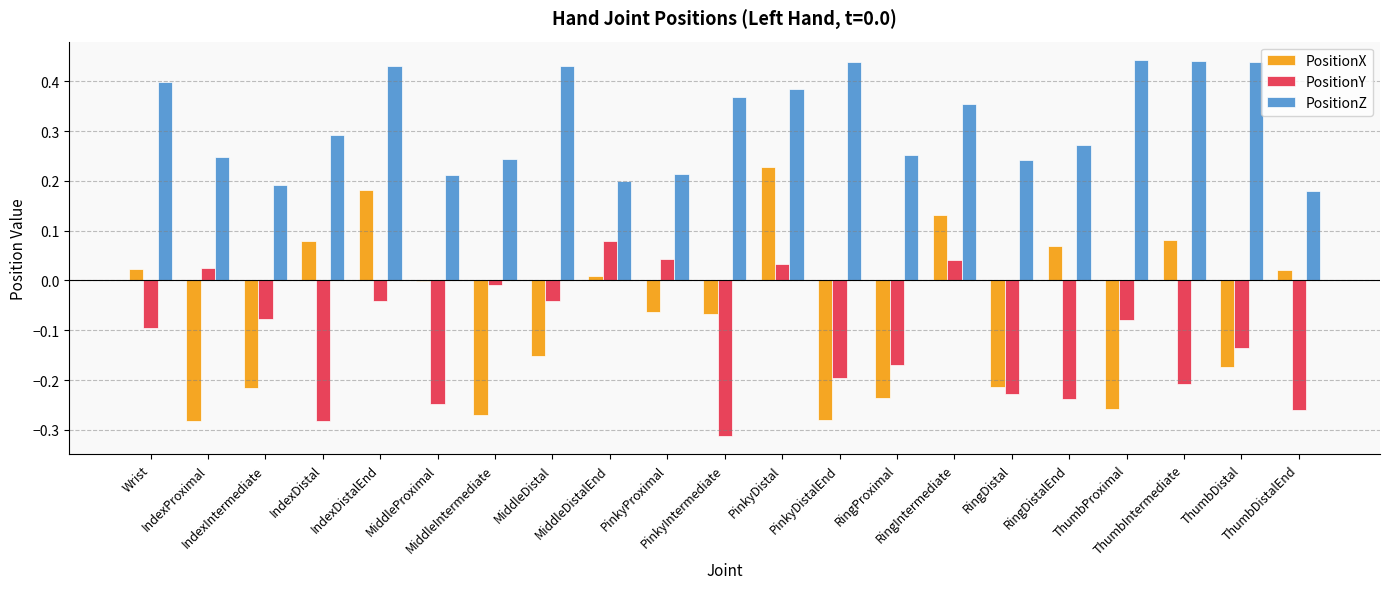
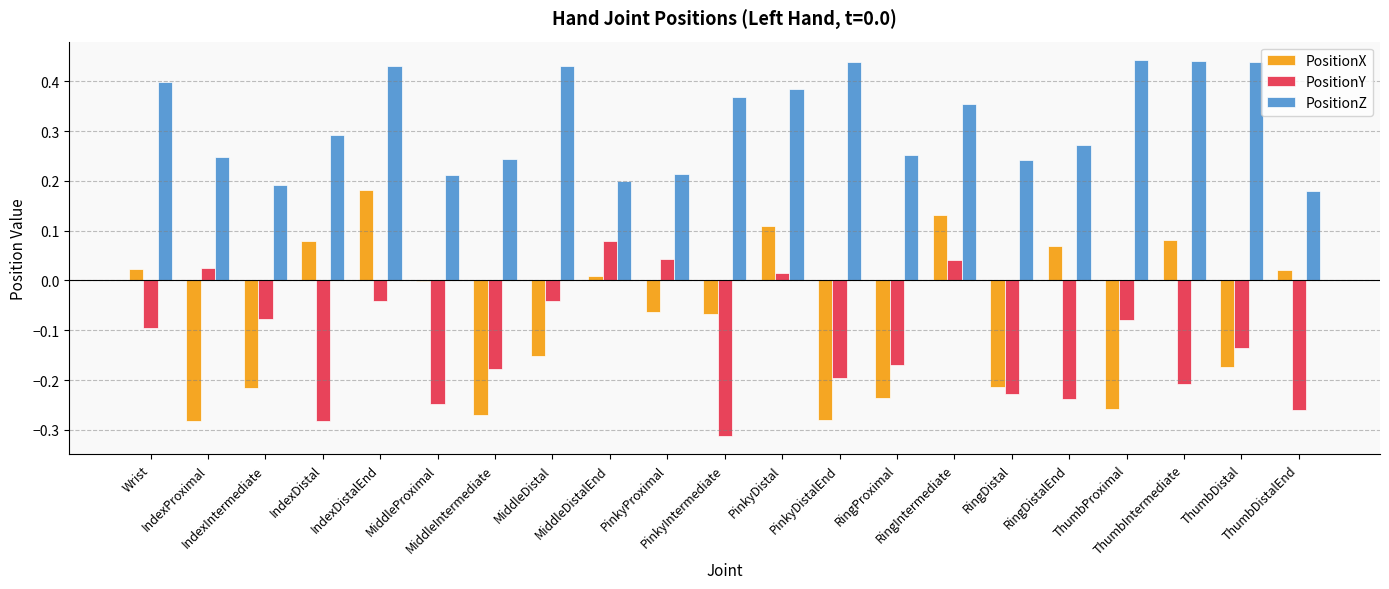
  {
    "PositionX": {
      "Wrist": 0.02,
      "IndexProximal": -0.28,
      "IndexIntermediate": -0.22,
      "IndexDistal": 0.08,
      "IndexDistalEnd": 0.18,
      "MiddleIntermediate": -0.27,
      "MiddleDistal": -0.15,
      "MiddleDistalEnd": 0.01,
      "PinkyProximal": -0.06,
      "PinkyIntermediate": -0.07,
-     "PinkyDistal": 0.23,
+     "PinkyDistal": 0.11,
      "PinkyDistalEnd": -0.28,
      "RingProximal": -0.24,
      "RingIntermediate": 0.13,
      "RingDistal": -0.21,
      "RingDistalEnd": 0.07,
      "ThumbProximal": -0.26,
      "ThumbIntermediate": 0.08,
      "ThumbDistal": -0.17,
      "ThumbDistalEnd": 0.02
    },
    "PositionY": {
      "Wrist": -0.09,
      "IndexProximal": 0.02,
      "IndexIntermediate": -0.08,
      "IndexDistal": -0.28,
      "IndexDistalEnd": -0.04,
      "MiddleProximal": -0.25,
-     "MiddleIntermediate": -0.01,
+     "MiddleIntermediate": -0.18,
      "MiddleDistal": -0.04,
      "MiddleDistalEnd": 0.08,
      "PinkyProximal": 0.04,
      "PinkyIntermediate": -0.31,
-     "PinkyDistal": 0.03,
+     "PinkyDistal": 0.02,
      "PinkyDistalEnd": -0.20,
      "RingProximal": -0.17,
      "RingIntermediate": 0.04,
      "RingDistal": -0.23,
      "RingDistalEnd": -0.24,
      "ThumbProximal": -0.08,
      "ThumbIntermediate": -0.21,
      "ThumbDistal": -0.14,
      "ThumbDistalEnd": -0.26
    },
    "PositionZ": {
      "Wrist": 0.40,
      "IndexProximal": 0.25,
      "IndexIntermediate": 0.19,
      "IndexDistal": 0.29,
      "IndexDistalEnd": 0.43,
      "MiddleProximal": 0.21,
      "MiddleIntermediate": 0.25,
      "MiddleDistal": 0.43,
      "MiddleDistalEnd": 0.20,
      "PinkyProximal": 0.21,
      "PinkyIntermediate": 0.37,
      "PinkyDistal": 0.38,
      "PinkyDistalEnd": 0.44,
      "RingProximal": 0.25,
      "RingIntermediate": 0.35,
      "RingDistal": 0.24,
      "RingDistalEnd": 0.27,
      "ThumbProximal": 0.44,
      "ThumbIntermediate": 0.44,
      "ThumbDistal": 0.44,
      "ThumbDistalEnd": 0.18
    }
  }
